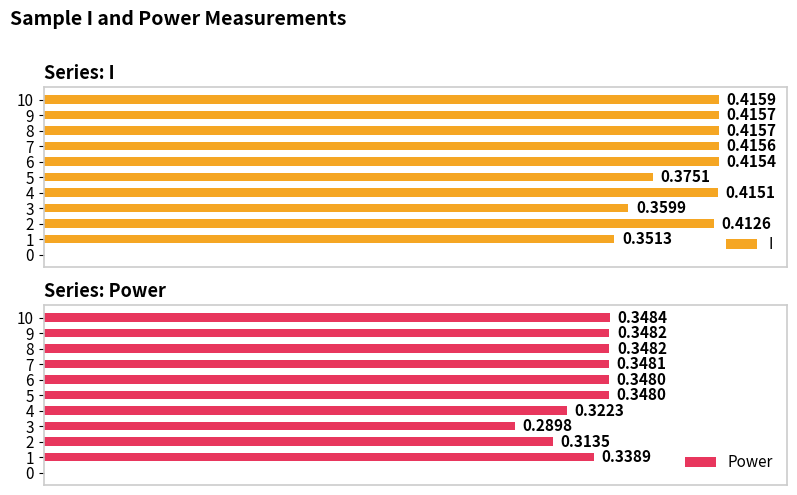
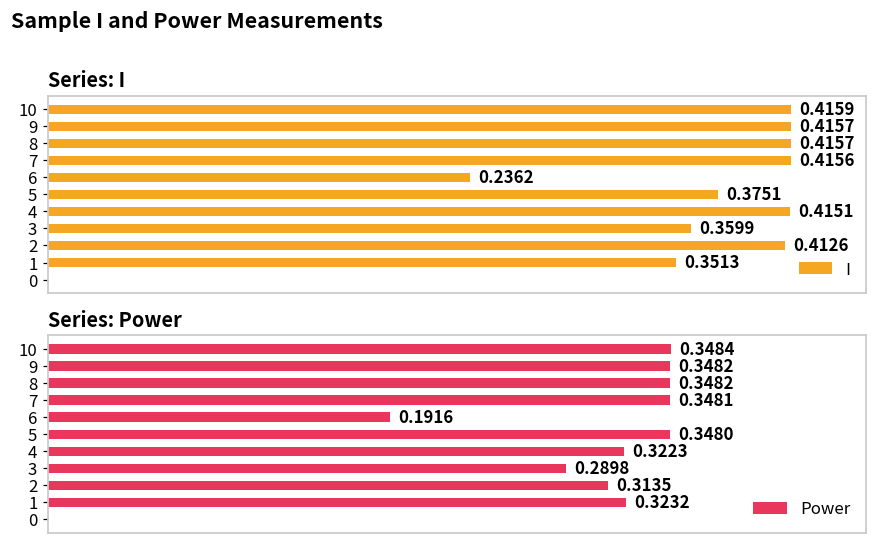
  {
    "Series: I": {
      "10": 0.4159,
      "9": 0.4157,
      "8": 0.4157,
      "7": 0.4156,
-     "6": 0.4154,
+     "6": 0.2362,
      "5": 0.3751,
      "4": 0.4151,
      "3": 0.3599,
      "2": 0.4126,
      "1": 0.3513
    },
    "Series: Power": {
      "10": 0.3484,
      "9": 0.3482,
      "8": 0.3482,
      "7": 0.3481,
-     "6": 0.3480,
+     "6": 0.1916,
      "5": 0.3480,
      "4": 0.3223,
      "3": 0.2898,
      "2": 0.3135,
-     "1": 0.3389
+     "1": 0.3232
    }
  }
